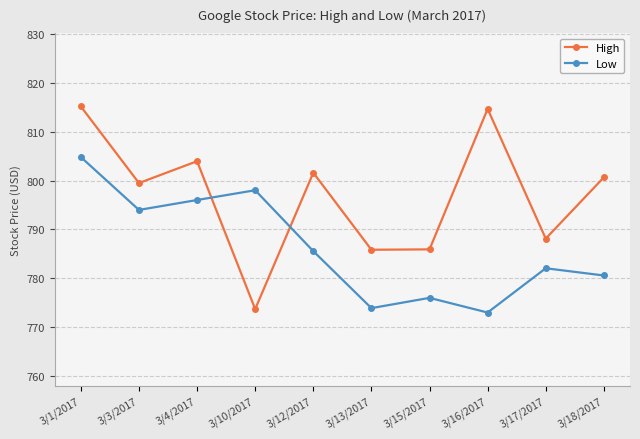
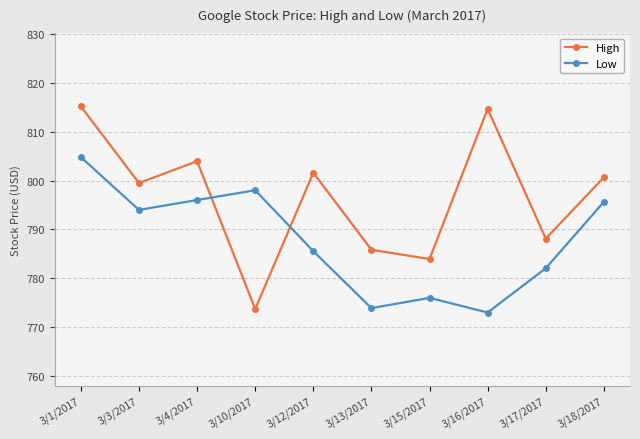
  {
    "High": {
      "3/1/2017": 815,
      "3/3/2017": 800,
      "3/4/2017": 804,
      "3/10/2017": 774,
      "3/12/2017": 802,
      "3/13/2017": 786,
-     "3/15/2017": 786,
+     "3/15/2017": 784,
      "3/16/2017": 815,
      "3/17/2017": 788,
      "3/18/2017": 801
    },
    "Low": {
      "3/1/2017": 805,
      "3/3/2017": 794,
      "3/4/2017": 796,
      "3/10/2017": 798,
      "3/12/2017": 786,
      "3/13/2017": 774,
      "3/15/2017": 776,
      "3/16/2017": 773,
      "3/17/2017": 782,
-     "3/18/2017": 781
+     "3/18/2017": 796
    }
  }
